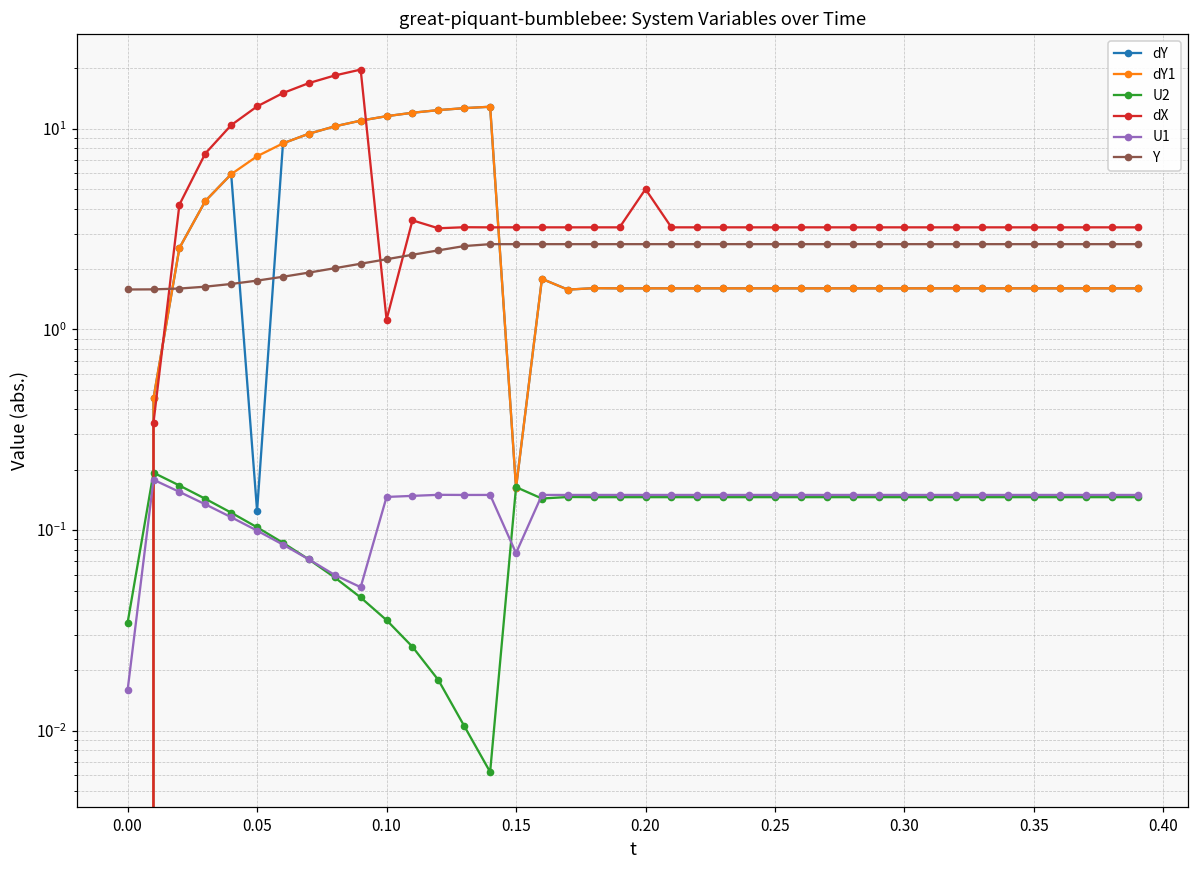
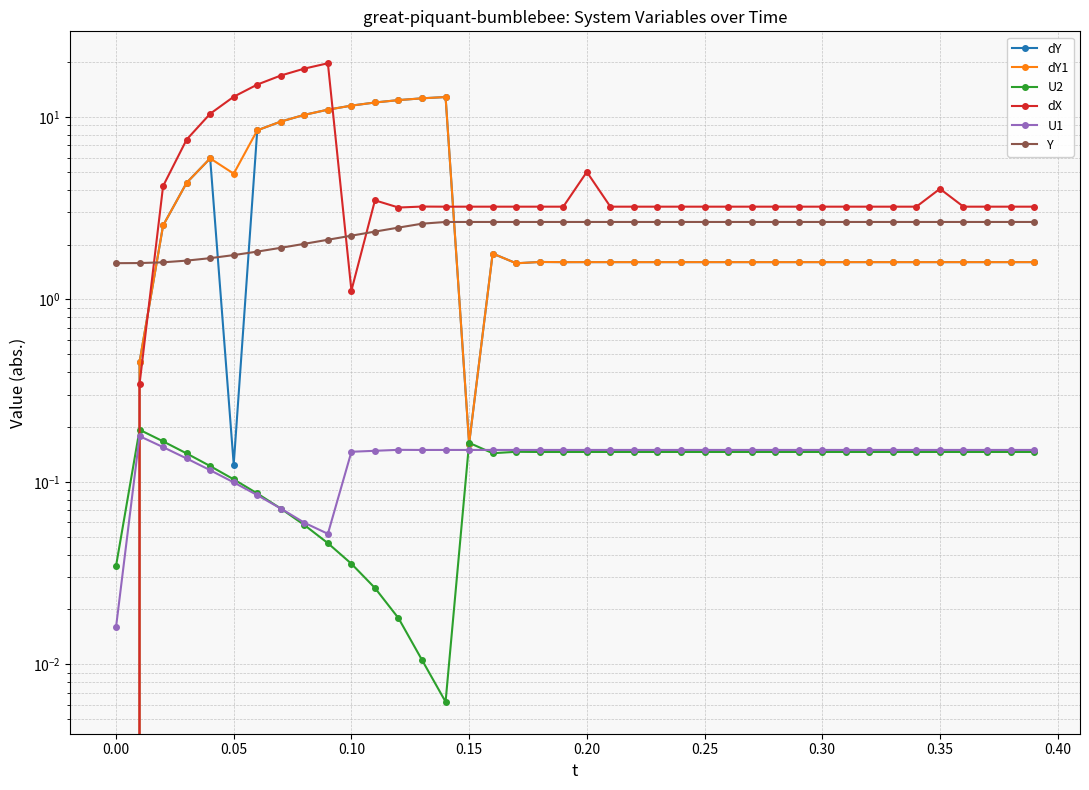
  {
    "dY": {
      "0.05": 0.12
    },
    "dY1": {
-     "0.05": 7.3
+     "0.05": 4.9
    },
    "U2": {
      "0.00": 0.035,
      "0.05": 0.10,
      "0.10": 0.036
    },
    "dX": {
      "0.05": 13,
      "0.10": 1.1,
      "0.15": 3.2,
      "0.20": 5.0,
      "0.25": 3.2,
      "0.30": 3.2,
-     "0.35": 3.2
+     "0.35": 4.0
    },
    "U1": {
      "0.00": 0.016,
      "0.05": 0.10,
      "0.10": 0.15,
-     "0.15": 0.077
+     "0.15": 0.15
    },
    "Y": {
      "0.00": 1.6,
      "0.05": 1.8,
      "0.10": 2.2,
      "0.15": 2.7,
      "0.20": 2.7,
      "0.25": 2.7,
      "0.30": 2.7,
      "0.35": 2.7
    }
  }
